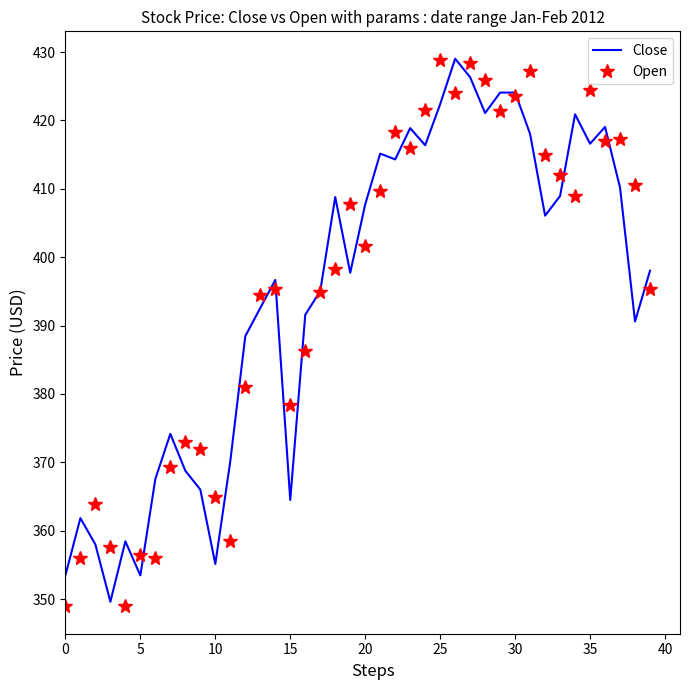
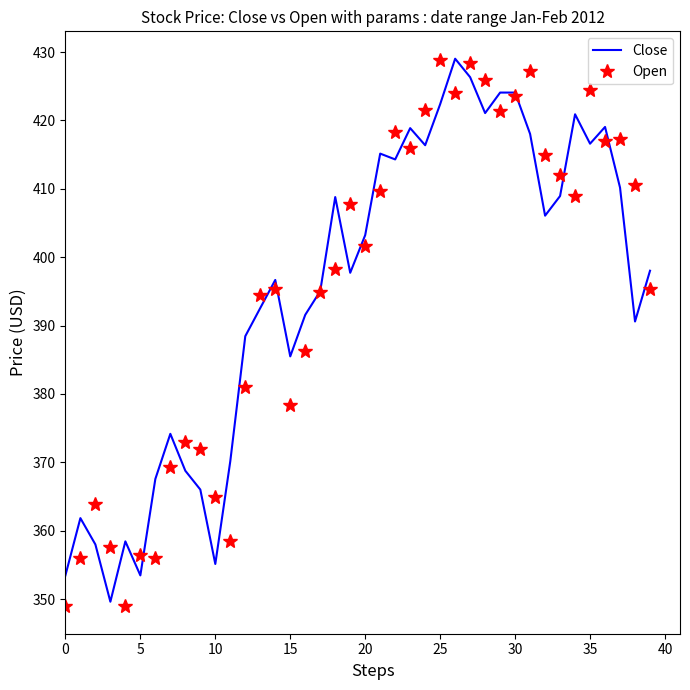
  {
    "Close": {
      "0": 353,
      "5": 353,
      "10": 355,
-     "15": 365,
-     "20": 408,
+     "15": 386,
+     "20": 403,
      "25": 422,
      "30": 424,
      "35": 417
    },
    "Open": {
      "0": 349,
      "5": 356,
      "10": 365,
      "15": 378,
      "20": 402,
      "25": 429,
      "30": 424,
      "35": 424
    }
  }
